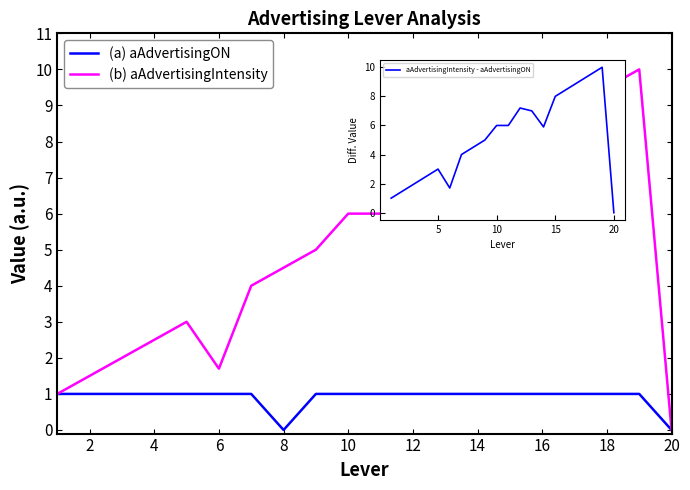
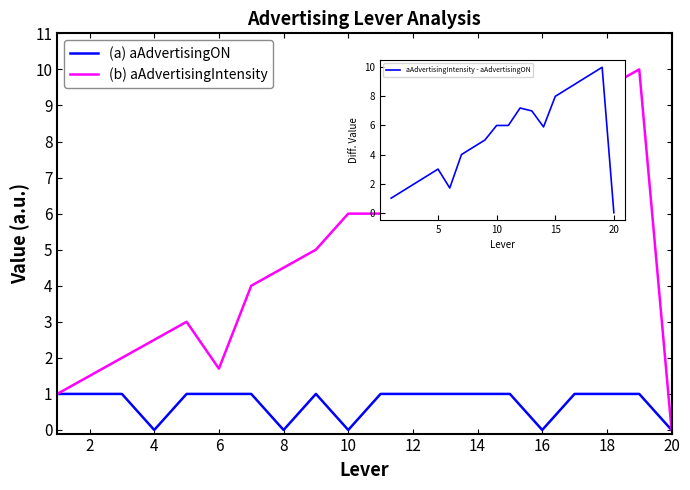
  {
    "Advertising Lever Analysis": {
      "(a) aAdvertisingON": {
        "2": 1,
-       "4": 1,
+       "4": 0,
        "6": 1,
        "8": 0,
-       "10": 1,
+       "10": 0,
        "12": 1,
        "14": 1,
-       "16": 1,
+       "16": 0,
        "18": 1
      },
      "(b) aAdvertisingIntensity": {
        "2": 1.5,
        "4": 2.5,
        "6": 1.7,
        "8": 4.5,
        "10": 6,
        "12": 7.2,
        "14": 5.9,
        "16": 8.5,
        "18": 9.5
      }
    }
  }
